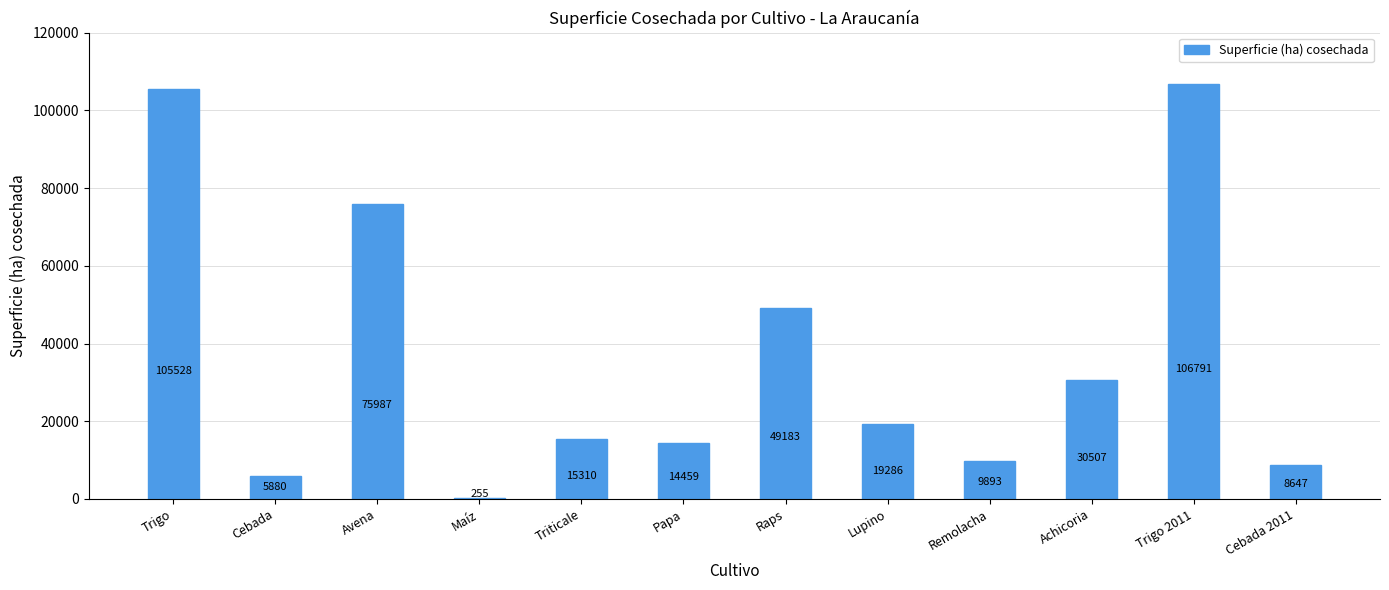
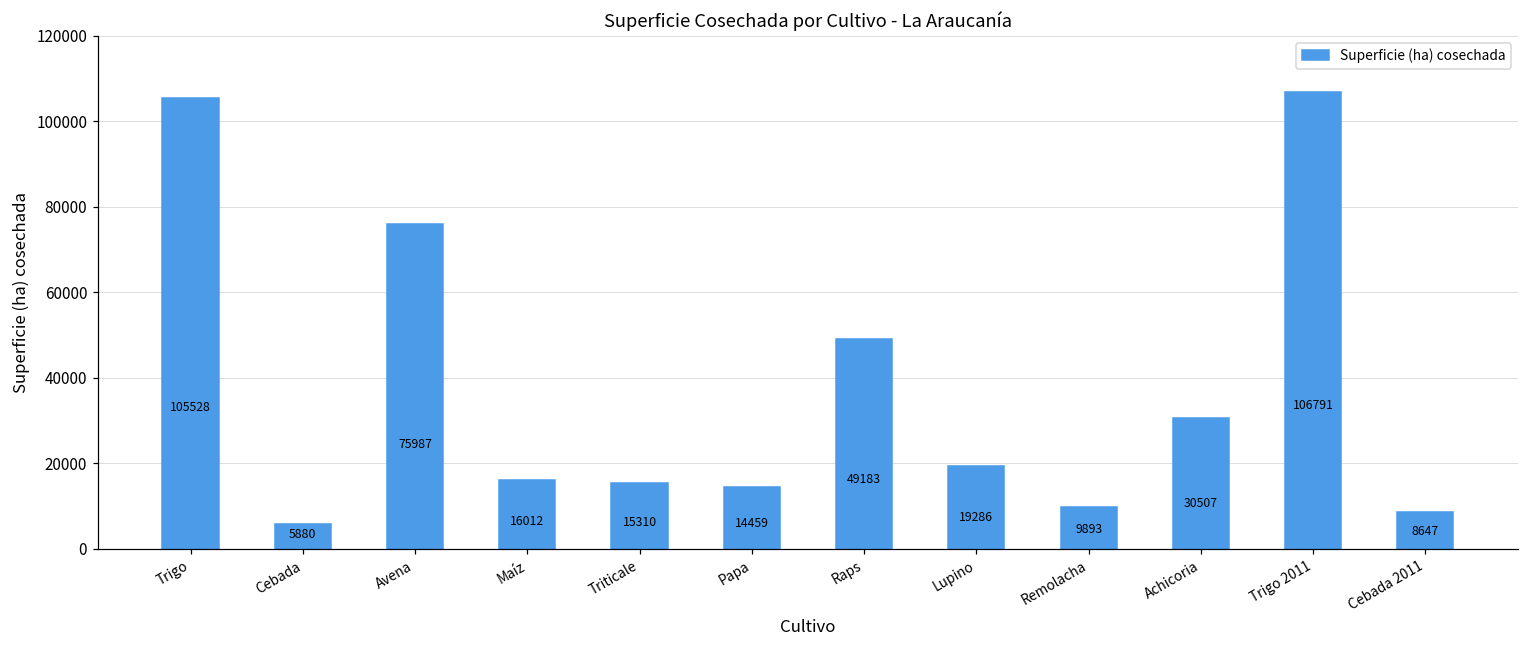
  {
    "Trigo": 105528,
    "Cebada": 5880,
    "Avena": 75987,
-   "Maíz": 255,
+   "Maíz": 16012,
    "Triticale": 15310,
    "Papa": 14459,
    "Raps": 49183,
    "Lupino": 19286,
    "Remolacha": 9893,
    "Achicoria": 30507,
    "Trigo 2011": 106791,
    "Cebada 2011": 8647
  }
